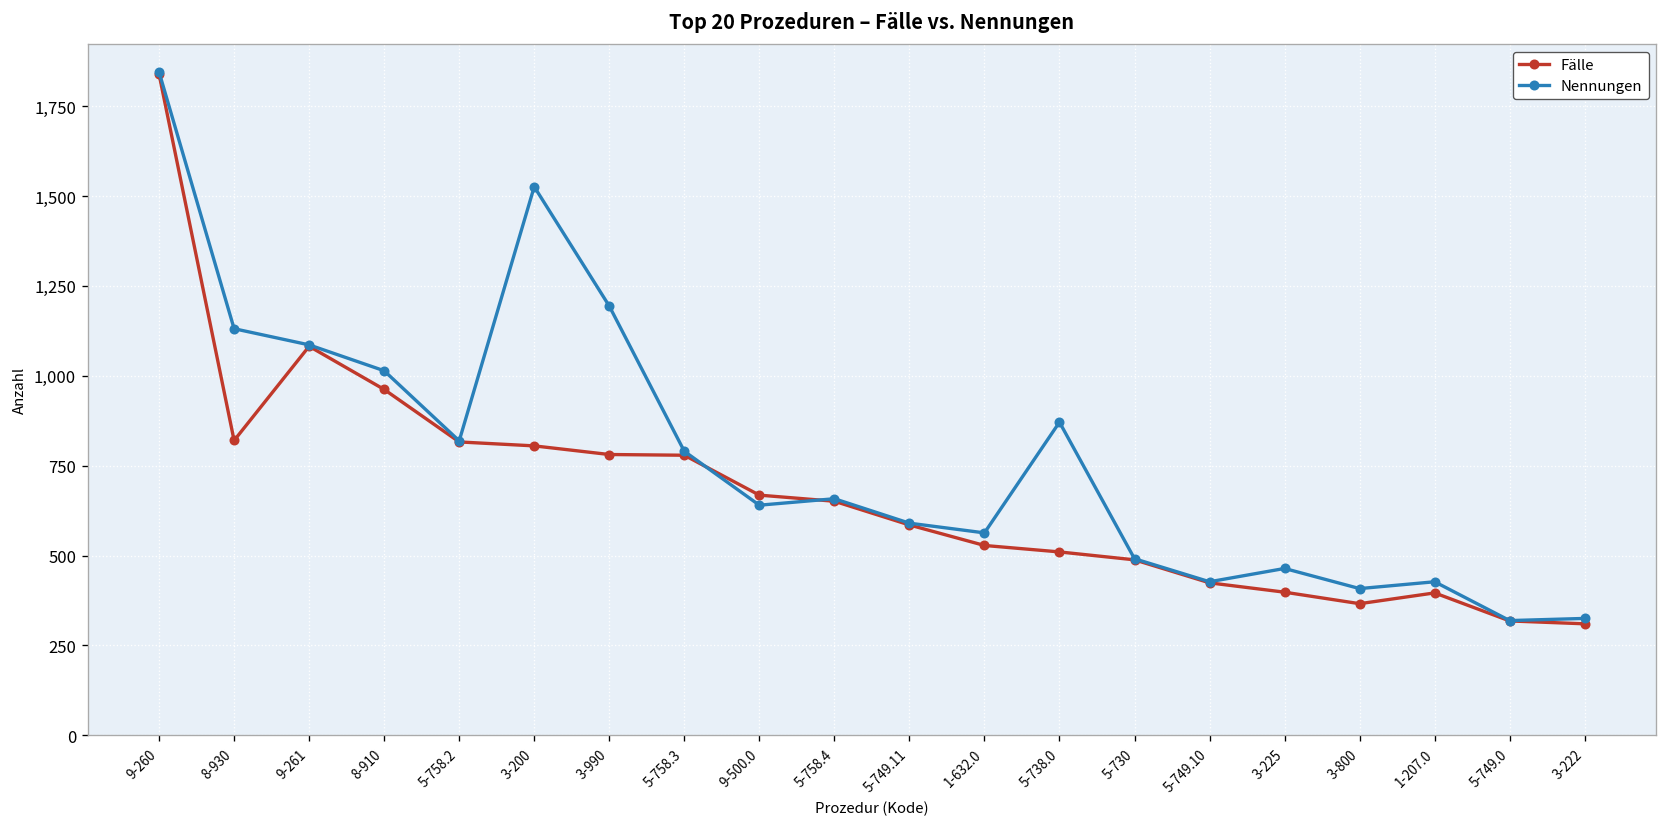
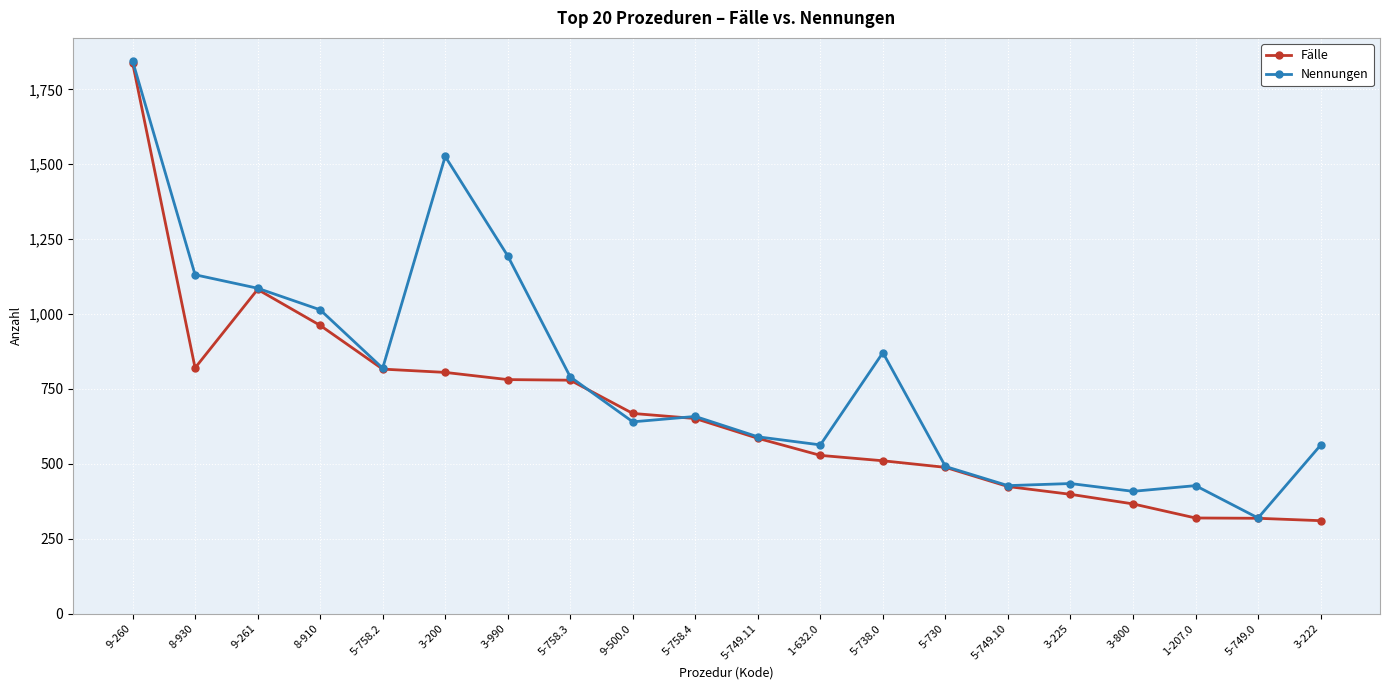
  {
    "Fälle": {
      "8-930": "820",
      "8-910": "960",
      "3-200": "810",
      "3-990": "780",
      "5-758.3": "780",
      "9-500.0": "670",
      "1-632.0": "530",
      "5-738.0": "510",
      "3-225": "400",
      "3-800": "370",
-     "1-207.0": "400",
+     "1-207.0": "320",
      "3-222": "310"
    },
    "Nennungen": {
      "8-930": "1,130",
      "8-910": "1,010",
      "3-200": "1,530",
      "3-990": "1,190",
      "5-758.3": "790",
      "9-500.0": "640",
      "1-632.0": "560",
      "5-738.0": "870",
-     "3-225": "460",
+     "3-225": "430",
      "3-800": "410",
      "1-207.0": "430",
-     "3-222": "330"
+     "3-222": "560"
    }
  }
